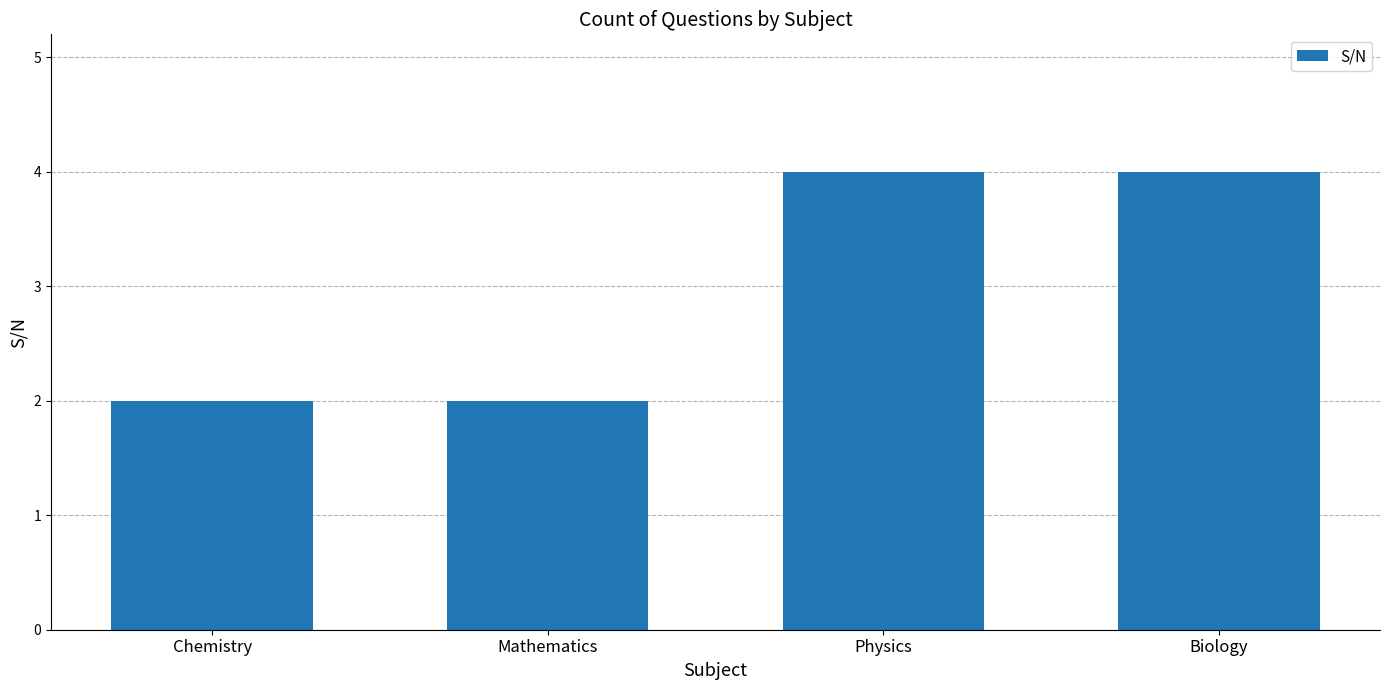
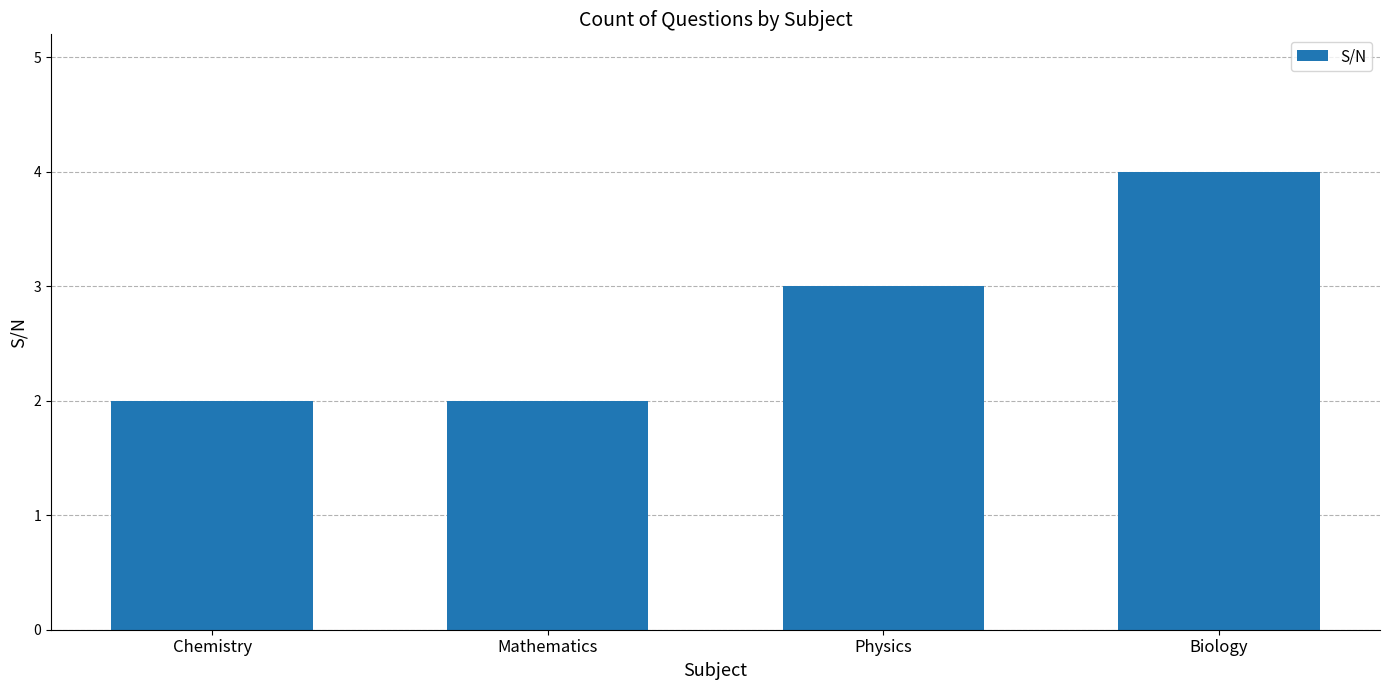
  {
    "Chemistry": 2,
    "Mathematics": 2,
-   "Physics": 4,
+   "Physics": 3,
    "Biology": 4
  }
